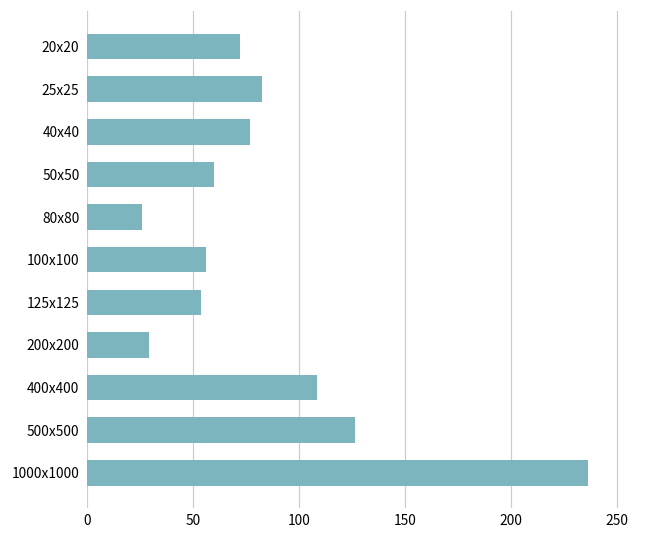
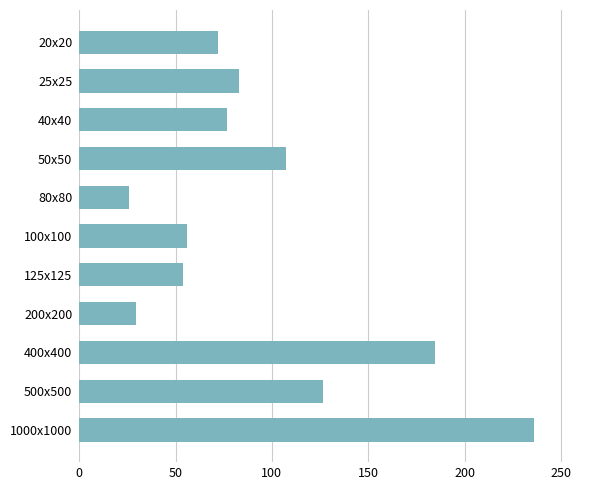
  {
    "20x20": 72,
    "25x25": 83,
    "40x40": 77,
-   "50x50": 60,
+   "50x50": 107,
    "80x80": 26,
    "100x100": 56,
    "125x125": 54,
    "200x200": 29,
-   "400x400": 109,
+   "400x400": 185,
    "500x500": 126,
    "1000x1000": 236
  }
